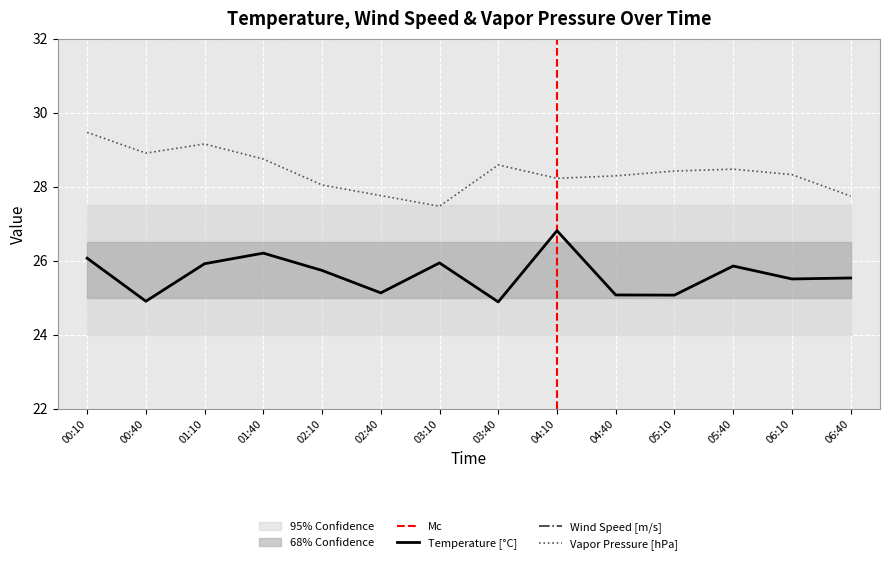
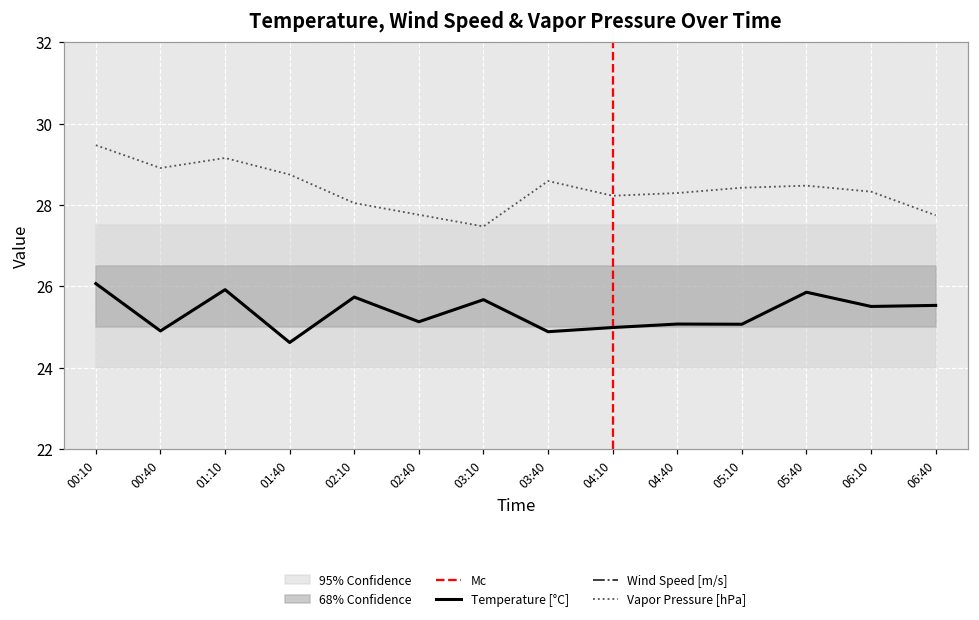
  {
    "95% Confidence": {
      "00:10": 27.5,
      "00:40": 27.5,
      "01:10": 27.5,
      "01:40": 27.5,
      "02:10": 27.5,
      "02:40": 27.5,
      "03:40": 27.5,
      "04:10": 27.5,
      "04:40": 27.5,
      "05:10": 27.5,
      "05:40": 27.5,
      "06:10": 27.5,
      "06:40": 27.5
    },
    "Temperature [°C]": {
      "00:10": 26.1,
      "00:40": 24.9,
      "01:10": 25.9,
-     "01:40": 26.2,
+     "01:40": 24.6,
      "02:10": 25.7,
      "02:40": 25.1,
-     "03:10": 25.9,
+     "03:10": 25.7,
      "03:40": 24.9,
-     "04:10": 26.8,
+     "04:10": 25.0,
      "04:40": 25.1,
      "05:10": 25.1,
      "05:40": 25.9,
      "06:10": 25.5,
      "06:40": 25.5
    },
    "68% Confidence": {
      "00:10": 26.5,
      "00:40": 26.5,
      "01:10": 26.5,
      "01:40": 26.5,
      "02:10": 26.5,
      "02:40": 26.5,
      "03:10": 26.5,
      "03:40": 26.5,
      "04:10": 26.5,
      "04:40": 26.5,
      "05:10": 26.5,
      "05:40": 26.5,
      "06:10": 26.5,
      "06:40": 26.5
    }
  }
